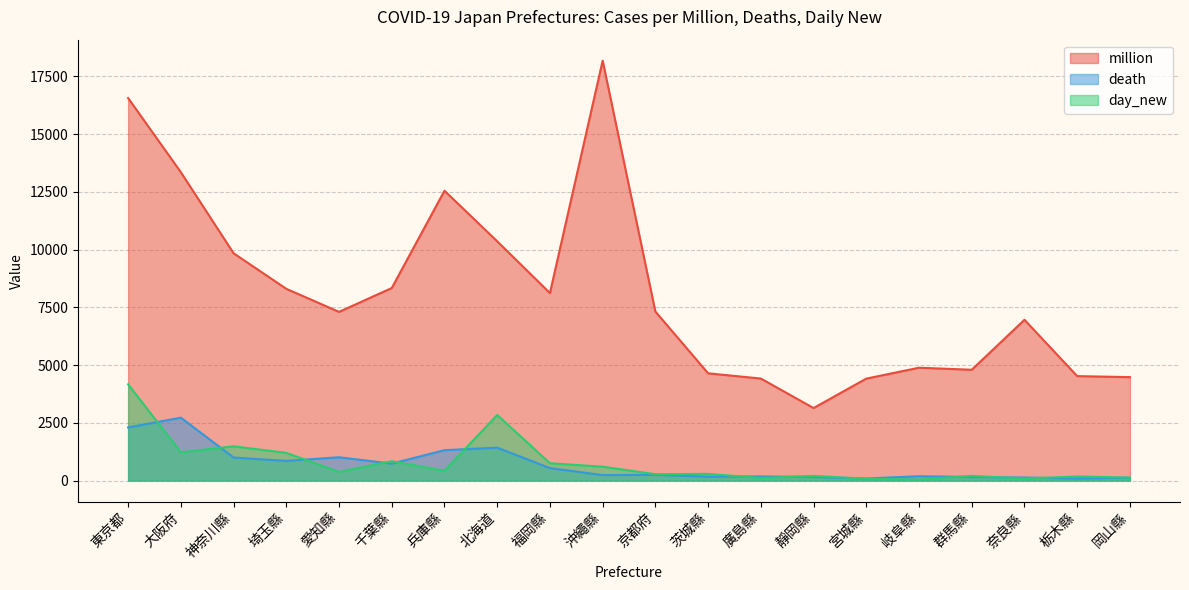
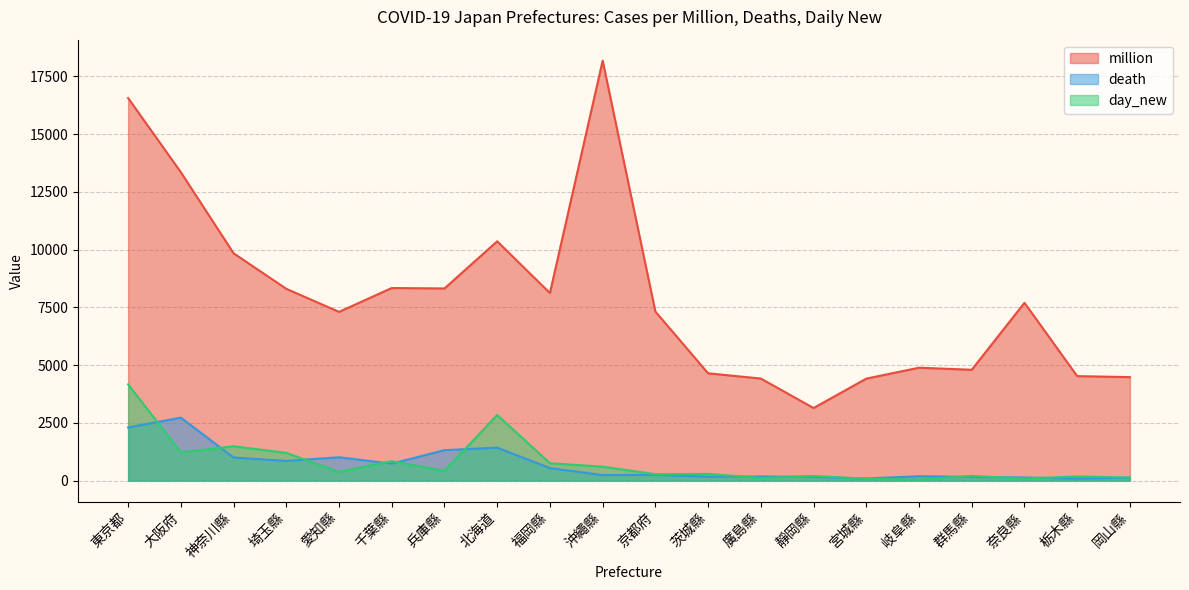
  {
    "million": {
      "東京都": 16600,
      "大阪府": 13300,
      "神奈川縣": 9800,
      "埼玉縣": 8300,
      "愛知縣": 7300,
      "千葉縣": 8300,
-     "兵庫縣": 12500,
+     "兵庫縣": 8300,
      "北海道": 10400,
      "福岡縣": 8100,
      "沖繩縣": 18200,
      "京都府": 7300,
      "茨城縣": 4600,
      "廣島縣": 4400,
      "靜岡縣": 3100,
      "宮城縣": 4400,
      "岐阜縣": 4900,
      "群馬縣": 4800,
-     "奈良縣": 7000,
+     "奈良縣": 7700,
      "栃木縣": 4500,
      "岡山縣": 4500
    },
    "death": {
      "東京都": 2300,
      "大阪府": 2700,
      "神奈川縣": 1000,
      "埼玉縣": 900,
      "愛知縣": 1000,
      "兵庫縣": 1300,
      "北海道": 1400,
      "福岡縣": 500,
      "沖繩縣": 200,
      "茨城縣": 200,
      "岐阜縣": 200
    },
    "day_new": {
      "東京都": 4200,
      "大阪府": 1200,
      "神奈川縣": 1500,
      "埼玉縣": 1200,
      "愛知縣": 400,
      "兵庫縣": 400,
      "北海道": 2800,
      "福岡縣": 800,
      "沖繩縣": 600,
      "茨城縣": 300,
      "岐阜縣": 0
    }
  }
